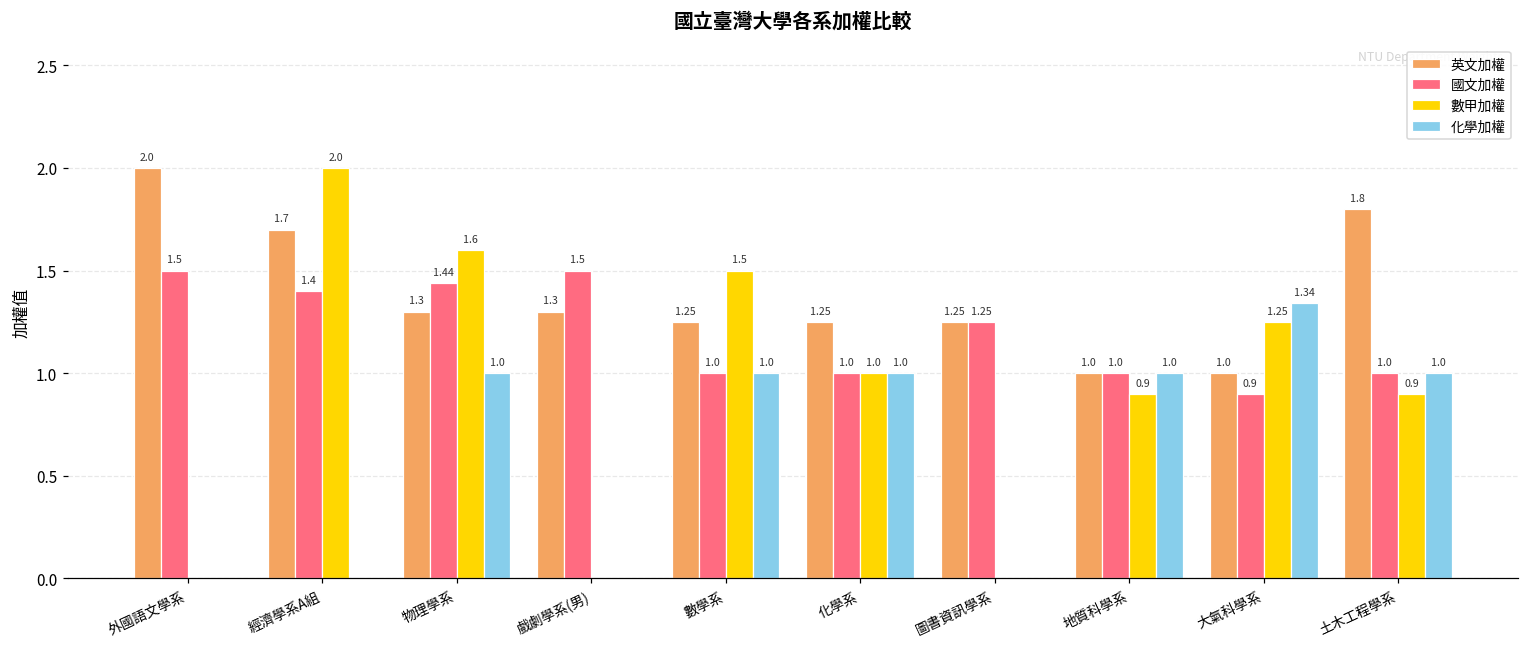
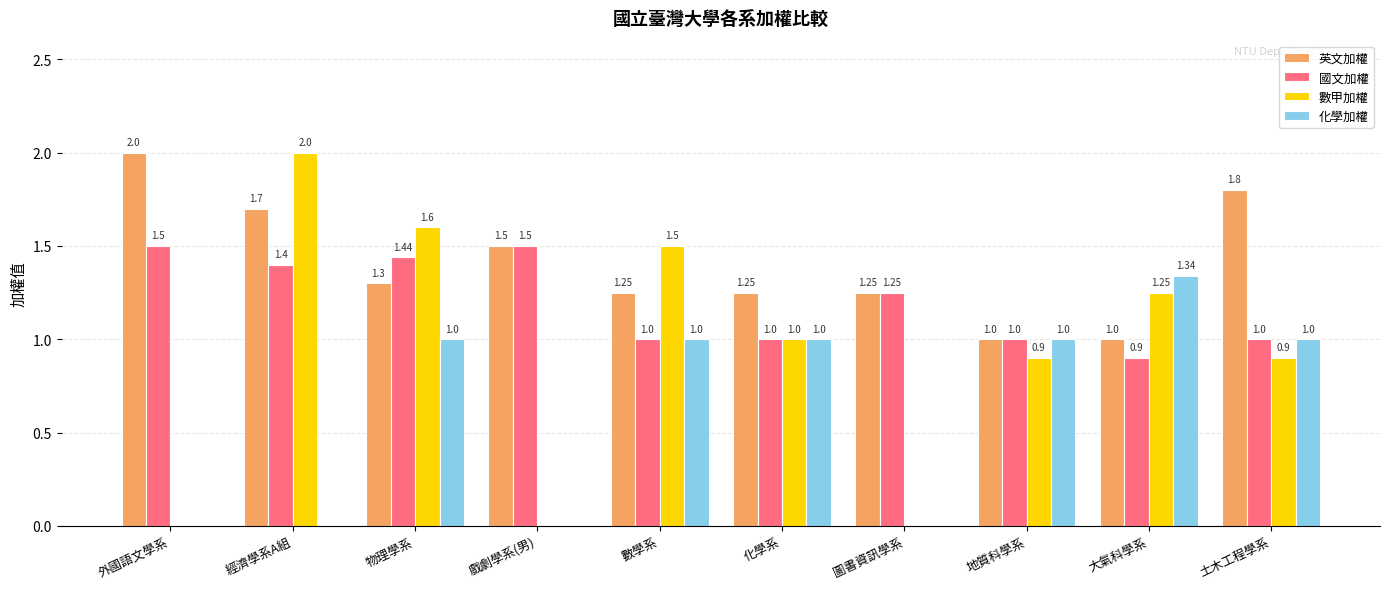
  {
    "英文加權": {
      "外國語文學系": 2.0,
      "經濟學系A組": 1.7,
      "物理學系": 1.3,
-     "戲劇學系(男)": 1.3,
+     "戲劇學系(男)": 1.5,
      "數學系": 1.25,
      "化學系": 1.25,
      "圖書資訊學系": 1.25,
      "地質科學系": 1.0,
      "大氣科學系": 1.0,
      "土木工程學系": 1.8
    },
    "國文加權": {
      "外國語文學系": 1.5,
      "經濟學系A組": 1.4,
      "物理學系": 1.44,
      "戲劇學系(男)": 1.5,
      "數學系": 1.0,
      "化學系": 1.0,
      "圖書資訊學系": 1.25,
      "地質科學系": 1.0,
      "大氣科學系": 0.9,
      "土木工程學系": 1.0
    },
    "數甲加權": {
      "經濟學系A組": 2.0,
      "物理學系": 1.6,
      "數學系": 1.5,
      "化學系": 1.0,
      "地質科學系": 0.9,
      "大氣科學系": 1.25,
      "土木工程學系": 0.9
    },
    "化學加權": {
      "物理學系": 1.0,
      "數學系": 1.0,
      "化學系": 1.0,
      "地質科學系": 1.0,
      "大氣科學系": 1.34,
      "土木工程學系": 1.0
    }
  }
